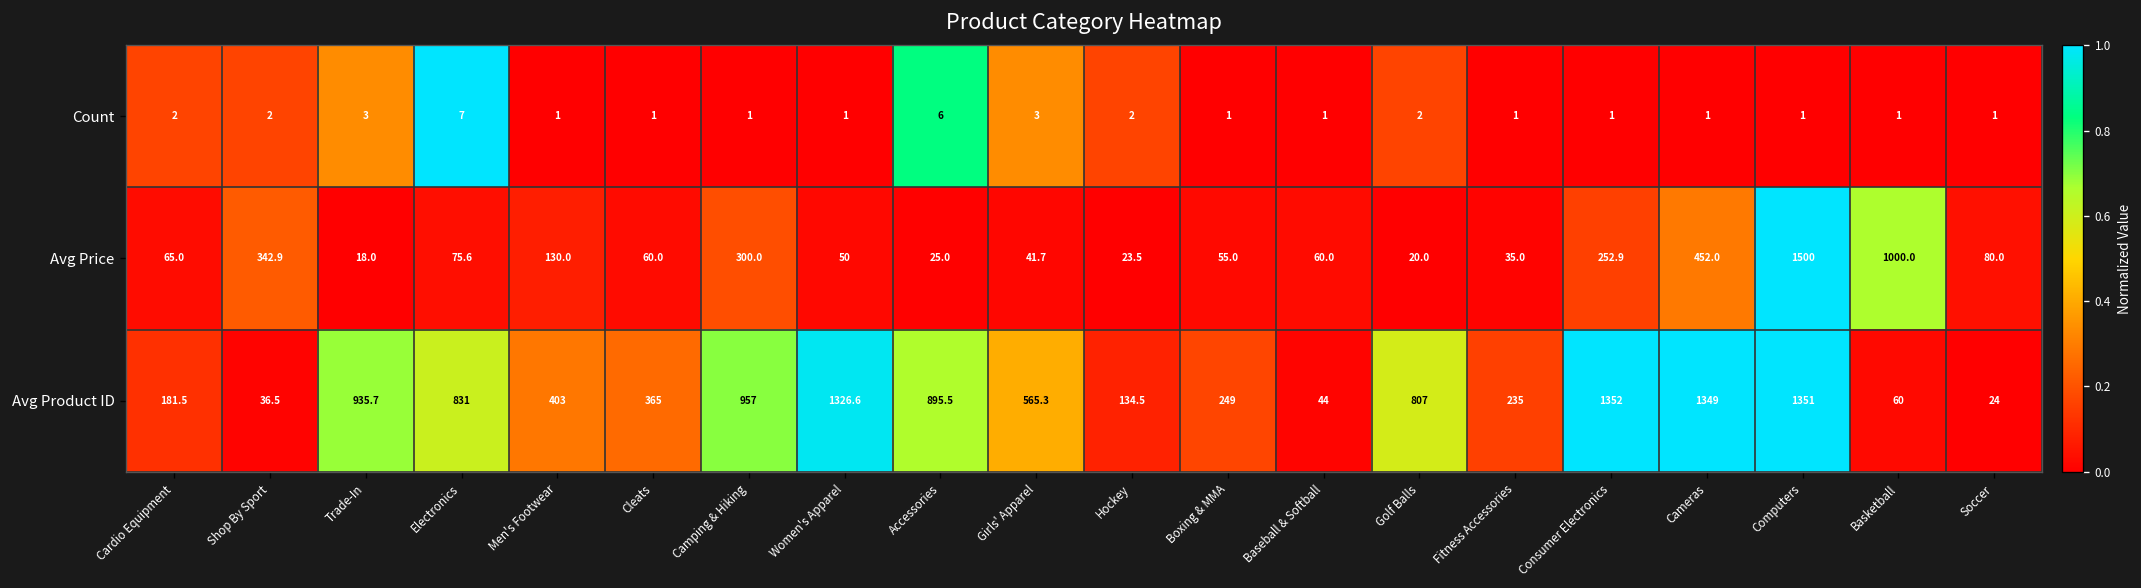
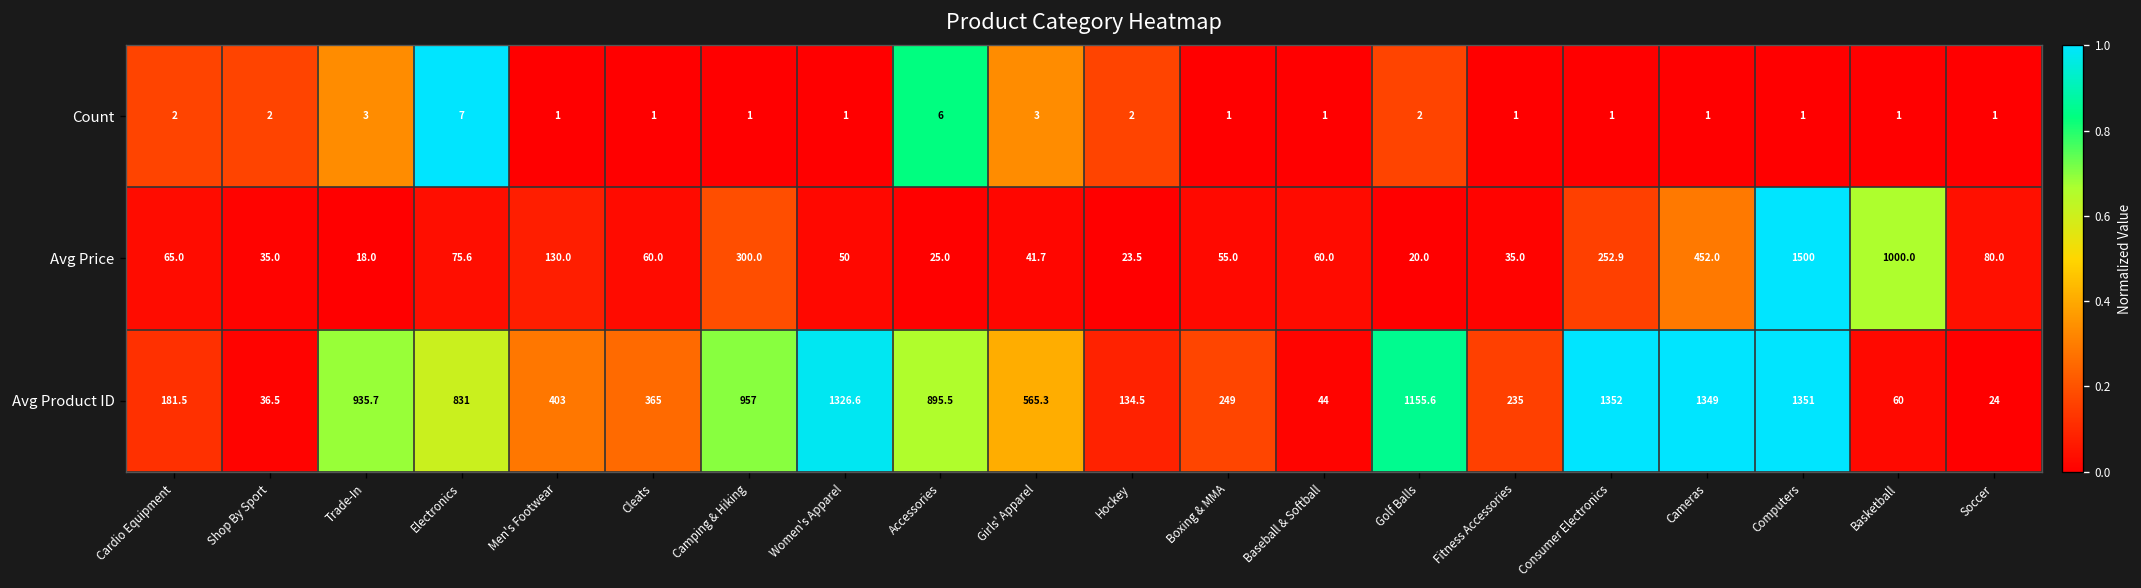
  {
    "Count": {
      "Cardio Equipment": 2,
      "Shop By Sport": 2,
      "Trade-In": 3,
      "Electronics": 7,
      "Men's Footwear": 1,
      "Cleats": 1,
      "Camping & Hiking": 1,
      "Women's Apparel": 1,
      "Accessories": 6,
      "Girls' Apparel": 3,
      "Hockey": 2,
      "Boxing & MMA": 1,
      "Baseball & Softball": 1,
      "Golf Balls": 2,
      "Fitness Accessories": 1,
      "Consumer Electronics": 1,
      "Cameras": 1,
      "Computers": 1,
      "Basketball": 1,
      "Soccer": 1
    },
    "Avg Price": {
      "Cardio Equipment": 65.0,
-     "Shop By Sport": 342.9,
+     "Shop By Sport": 35.0,
      "Trade-In": 18.0,
      "Electronics": 75.6,
      "Men's Footwear": 130.0,
      "Cleats": 60.0,
      "Camping & Hiking": 300.0,
      "Women's Apparel": 50,
      "Accessories": 25.0,
      "Girls' Apparel": 41.7,
      "Hockey": 23.5,
      "Boxing & MMA": 55.0,
      "Baseball & Softball": 60.0,
      "Golf Balls": 20.0,
      "Fitness Accessories": 35.0,
      "Consumer Electronics": 252.9,
      "Cameras": 452.0,
      "Computers": 1500,
      "Basketball": 1000.0,
      "Soccer": 80.0
    },
    "Avg Product ID": {
      "Cardio Equipment": 181.5,
      "Shop By Sport": 36.5,
      "Trade-In": 935.7,
      "Electronics": 831,
      "Men's Footwear": 403,
      "Cleats": 365,
      "Camping & Hiking": 957,
      "Women's Apparel": 1326.6,
      "Accessories": 895.5,
      "Girls' Apparel": 565.3,
      "Hockey": 134.5,
      "Boxing & MMA": 249,
      "Baseball & Softball": 44,
-     "Golf Balls": 807,
+     "Golf Balls": 1155.6,
      "Fitness Accessories": 235,
      "Consumer Electronics": 1352,
      "Cameras": 1349,
      "Computers": 1351,
      "Basketball": 60,
      "Soccer": 24
    }
  }
